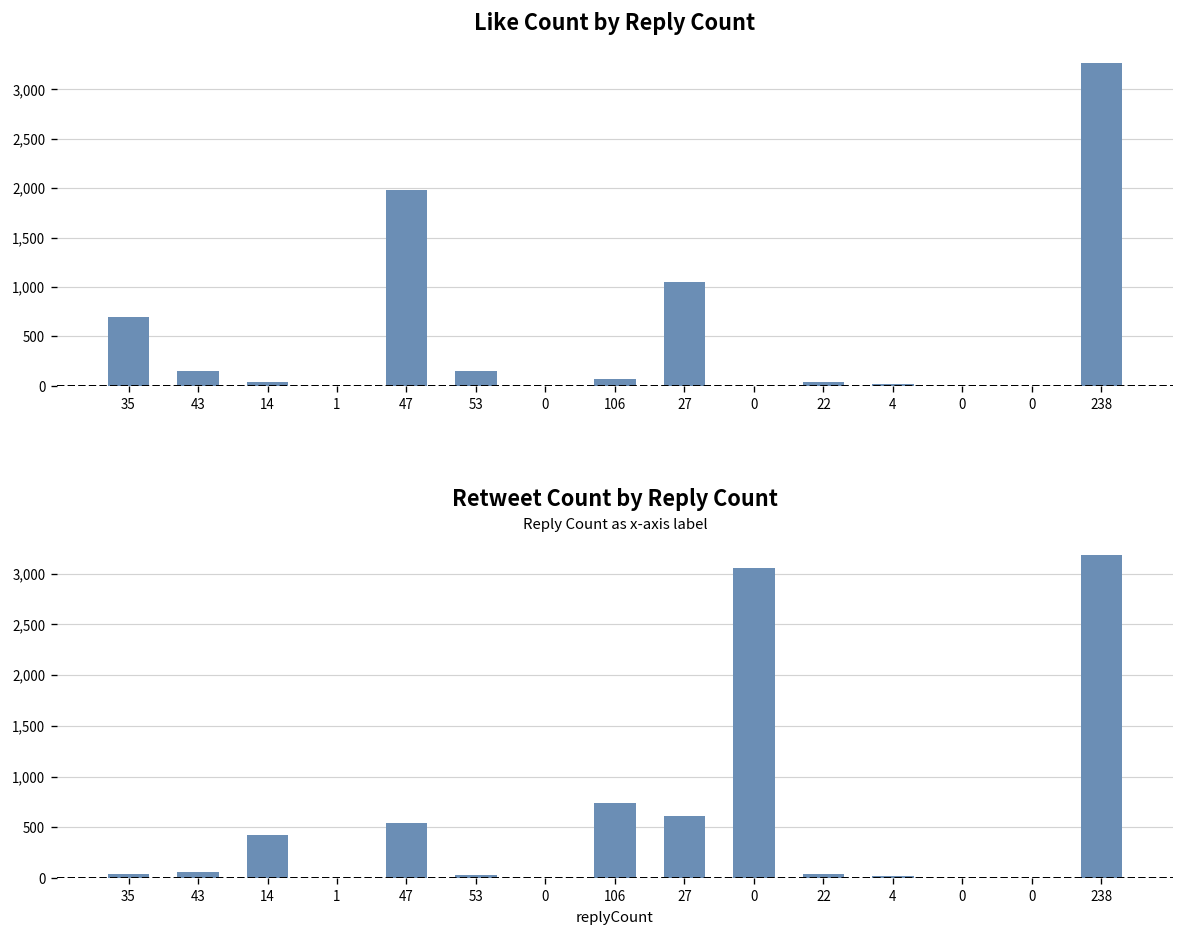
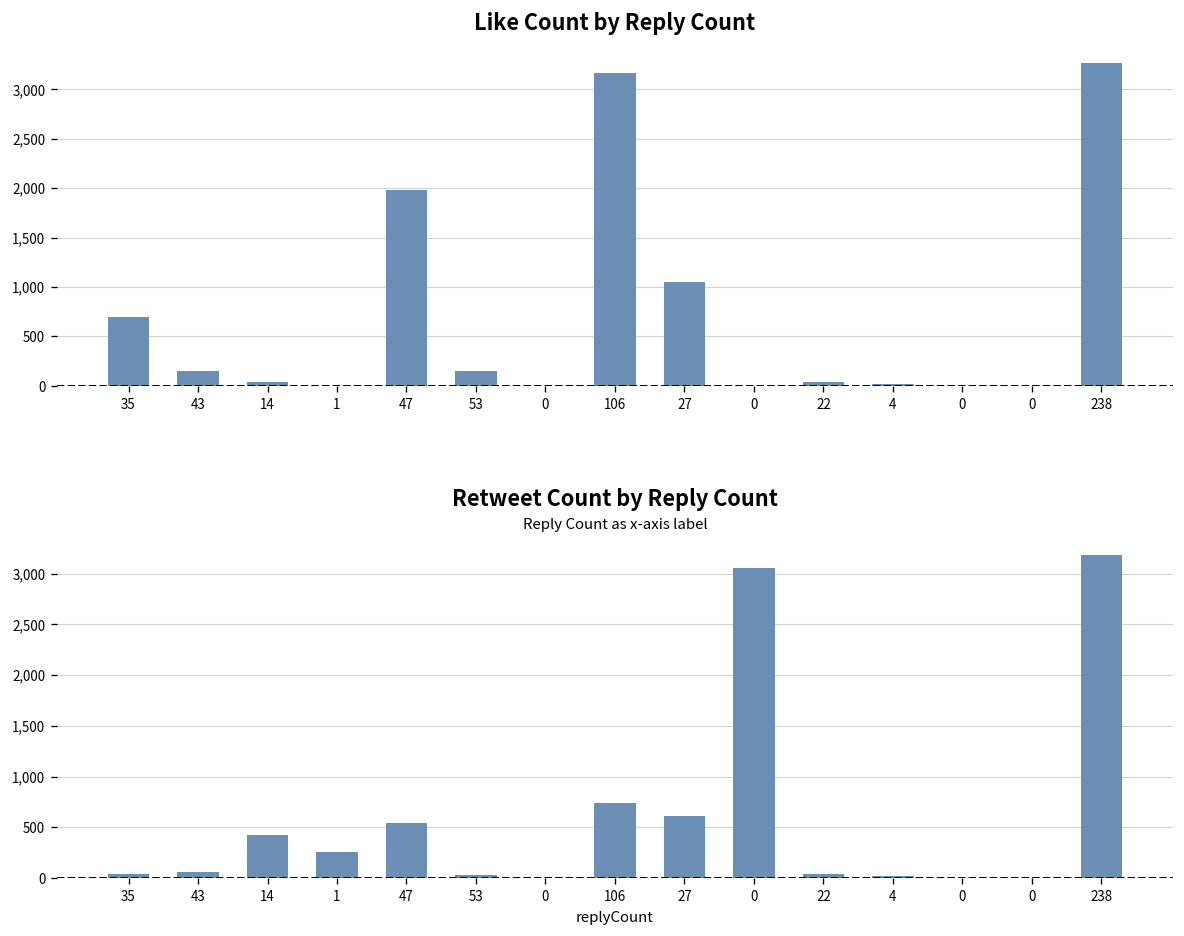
  {
    "Like Count by Reply Count": {
      "35": "700",
      "43": "100",
      "14": "0",
      "1": "0",
      "47": "2,000",
      "53": "200",
-     "106": "100",
+     "106": "3,200",
      "27": "1,100",
      "22": "0",
      "238": "3,300"
    },
    "Retweet Count by Reply Count": {
      "35": "0",
      "43": "100",
      "14": "400",
-     "1": "0",
+     "1": "300",
      "47": "500",
      "53": "0",
      "106": "700",
      "27": "600",
      "22": "0",
      "238": "3,200"
    }
  }
